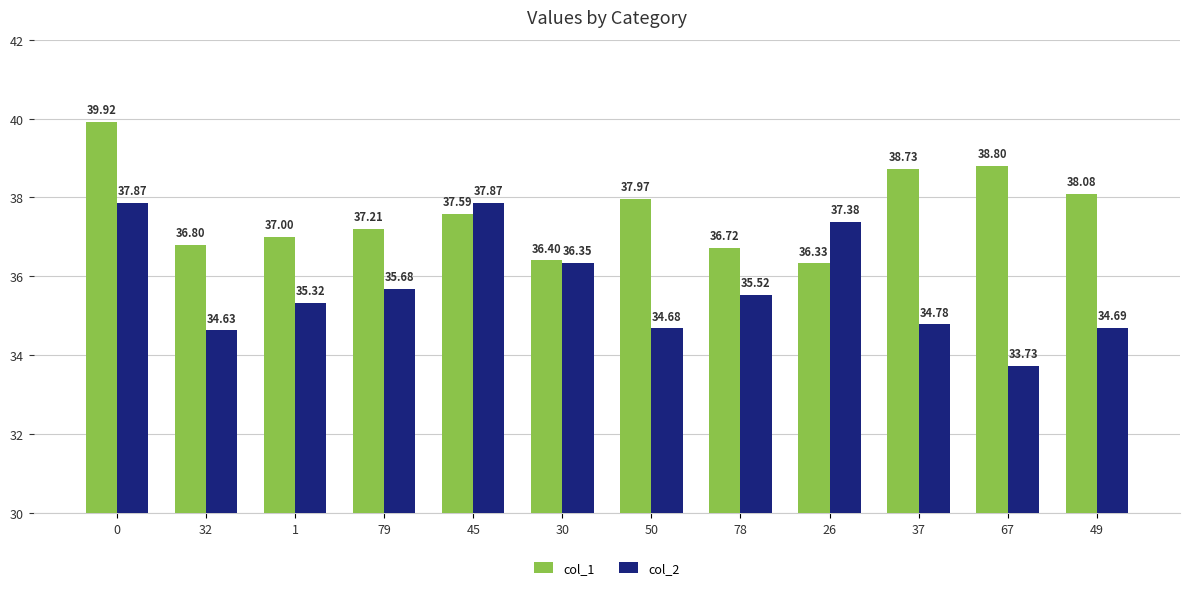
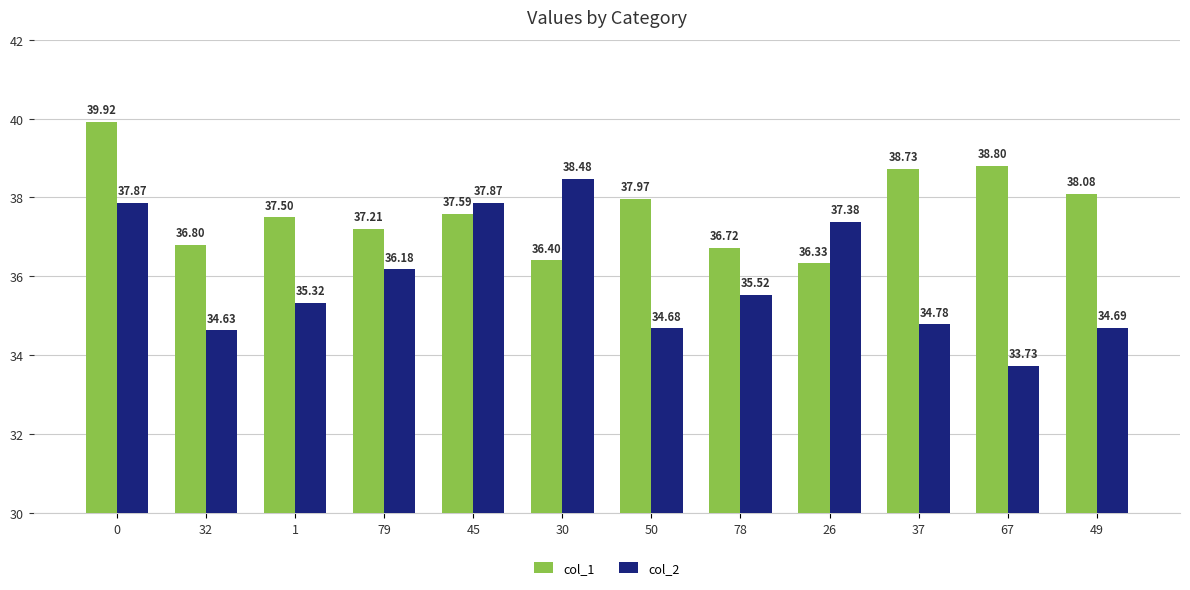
  {
    "col_1": {
      "0": 39.92,
      "32": 36.80,
-     "1": 37.00,
+     "1": 37.50,
      "79": 37.21,
      "45": 37.59,
      "30": 36.40,
      "50": 37.97,
      "78": 36.72,
      "26": 36.33,
      "37": 38.73,
      "67": 38.80,
      "49": 38.08
    },
    "col_2": {
      "0": 37.87,
      "32": 34.63,
      "1": 35.32,
-     "79": 35.68,
+     "79": 36.18,
      "45": 37.87,
-     "30": 36.35,
+     "30": 38.48,
      "50": 34.68,
      "78": 35.52,
      "26": 37.38,
      "37": 34.78,
      "67": 33.73,
      "49": 34.69
    }
  }
